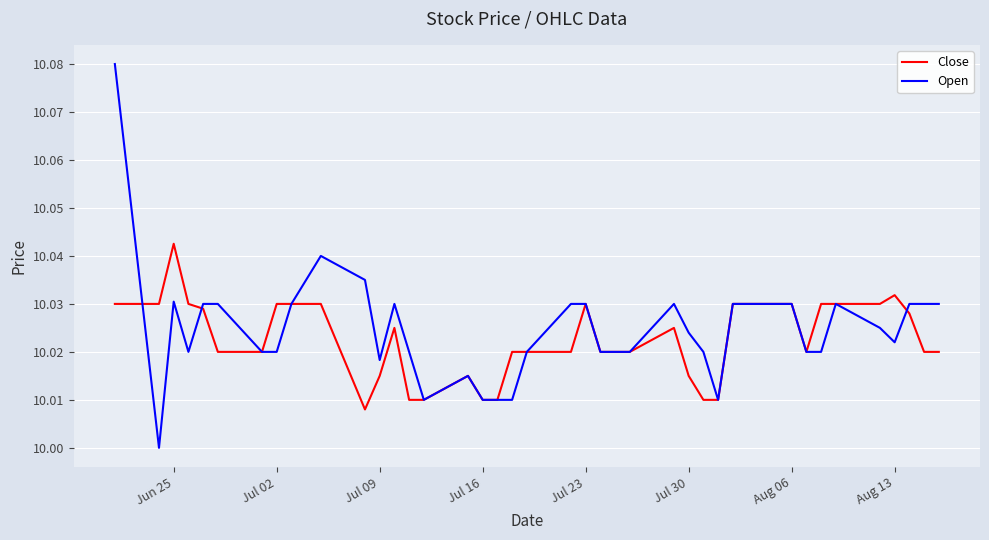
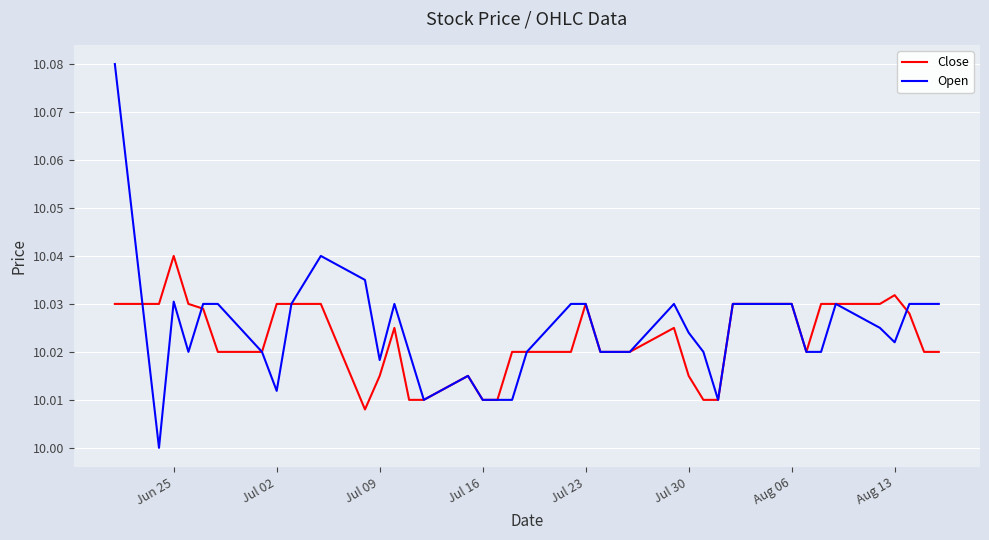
  {
    "Close": {
-     "Jun 25": 10.043,
+     "Jun 25": 10.040,
      "Jul 02": 10.030,
      "Jul 09": 10.015,
      "Jul 30": 10.015,
      "Aug 13": 10.032
    },
    "Open": {
      "Jun 25": 10.030,
-     "Jul 02": 10.020,
+     "Jul 02": 10.012,
      "Jul 09": 10.018,
      "Jul 30": 10.024,
      "Aug 13": 10.022
    }
  }
